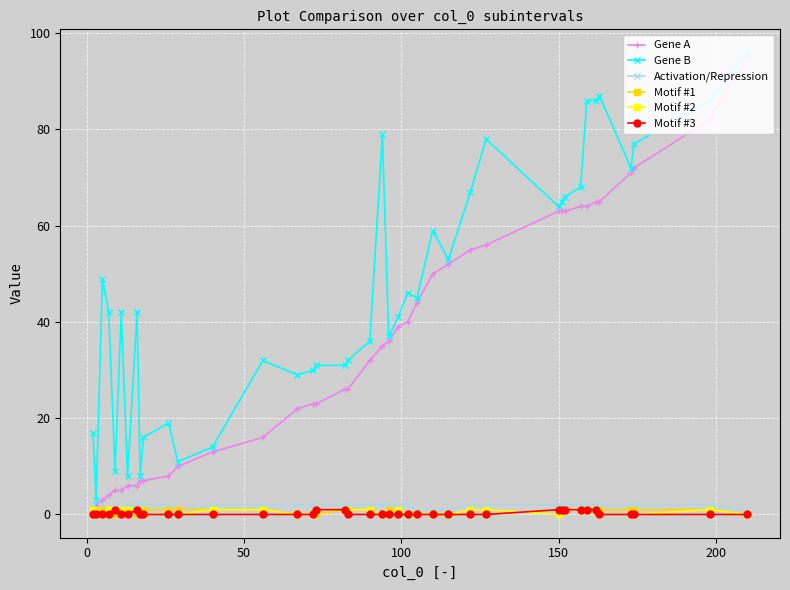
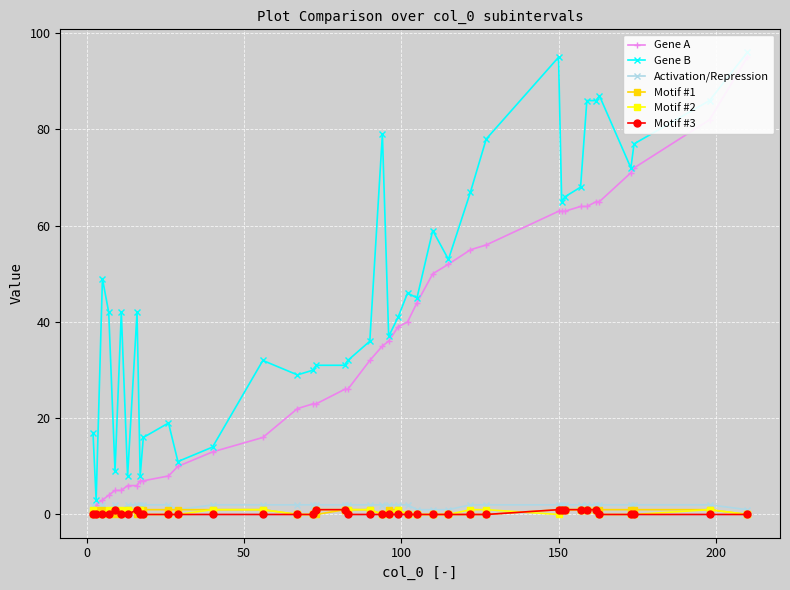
  {
    "Gene A": {
      "150": 63
    },
    "Gene B": {
-     "150": 64
+     "150": 95
    },
    "Activation/Repression": {
      "150": 2
    }
  }
